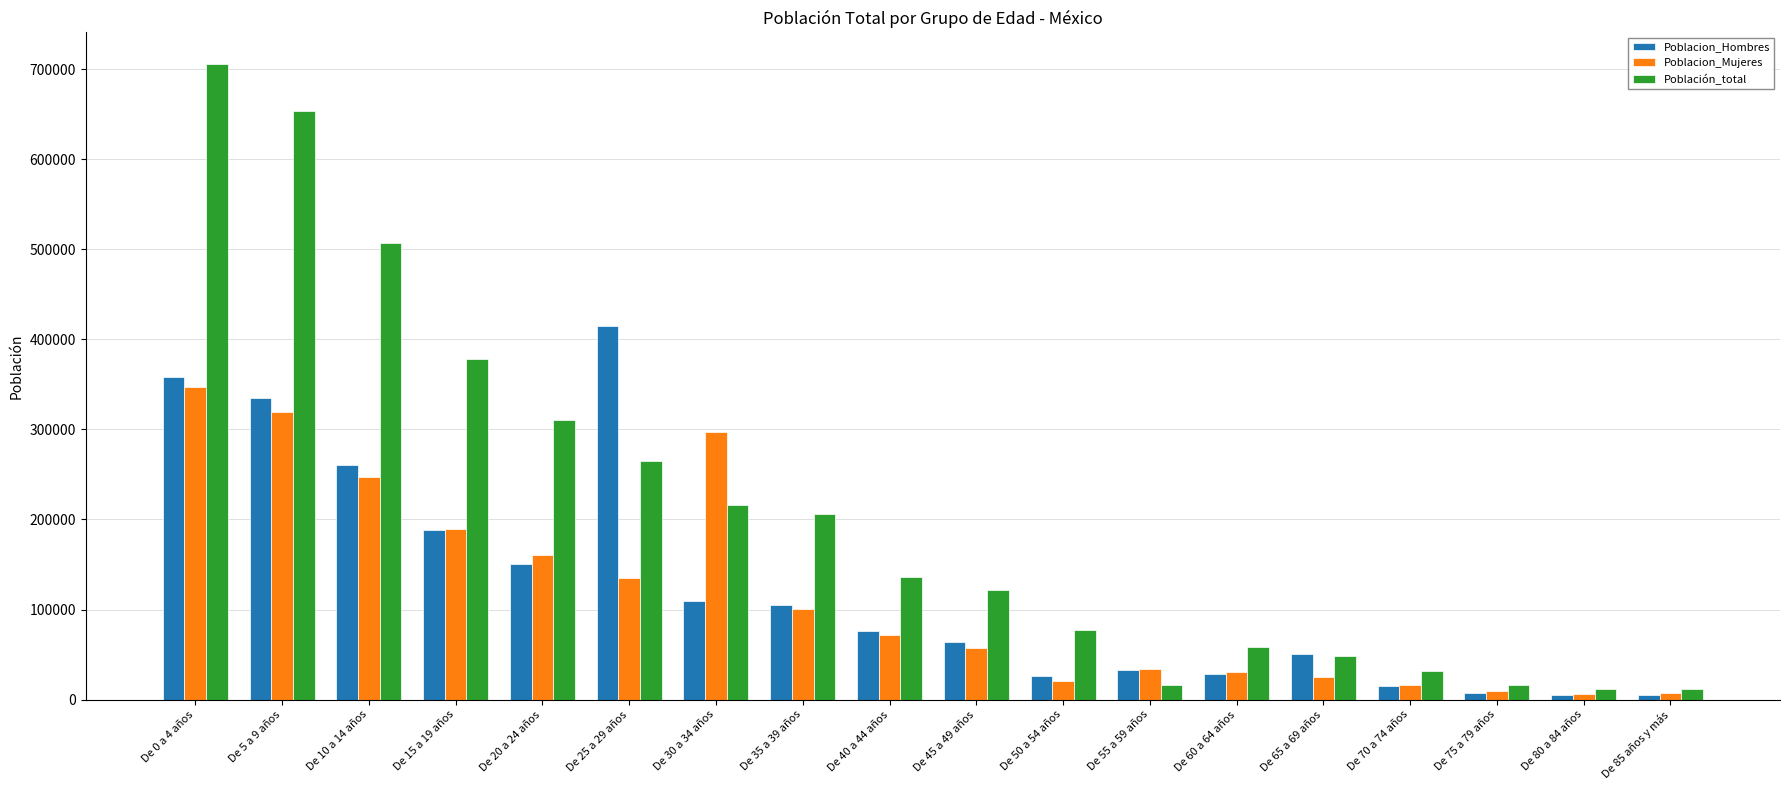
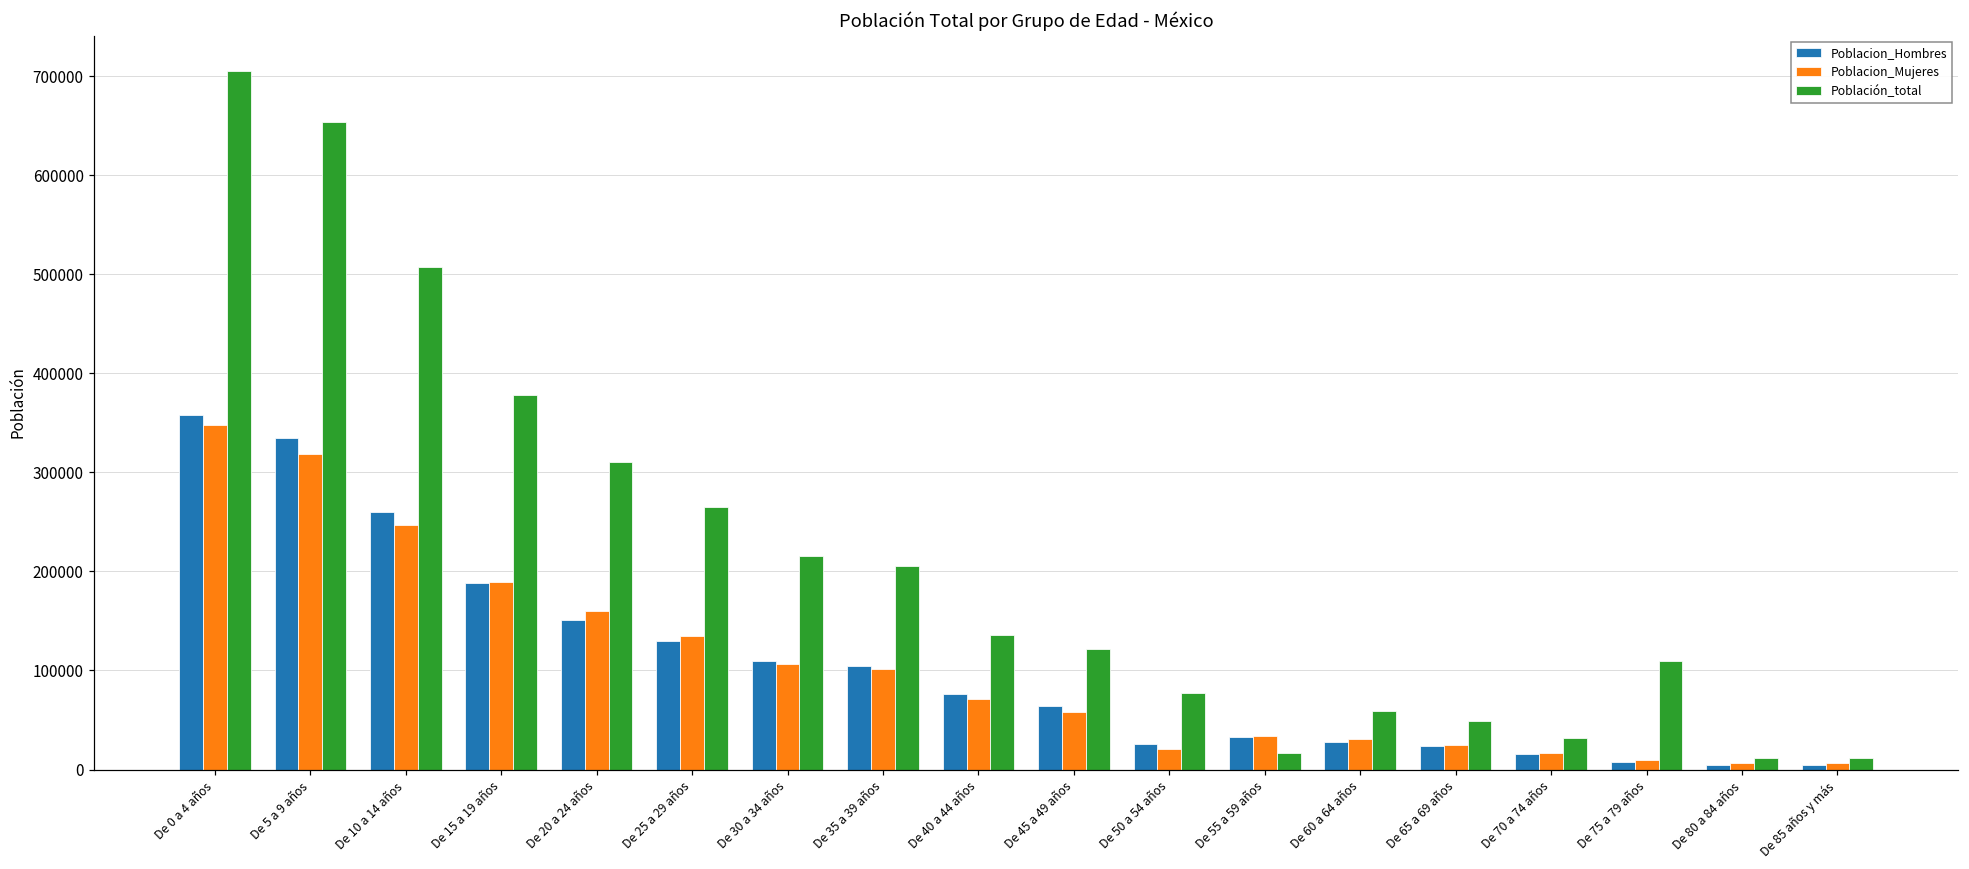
  {
    "Poblacion_Hombres": {
      "De 0 a 4 años": 360000,
      "De 5 a 9 años": 330000,
      "De 10 a 14 años": 260000,
      "De 15 a 19 años": 190000,
      "De 20 a 24 años": 150000,
-     "De 25 a 29 años": 410000,
+     "De 25 a 29 años": 130000,
      "De 30 a 34 años": 110000,
      "De 35 a 39 años": 100000,
      "De 40 a 44 años": 80000,
      "De 45 a 49 años": 60000,
      "De 50 a 54 años": 30000,
      "De 55 a 59 años": 30000,
      "De 60 a 64 años": 30000,
-     "De 65 a 69 años": 50000,
+     "De 65 a 69 años": 20000,
      "De 70 a 74 años": 20000,
      "De 75 a 79 años": 10000,
      "De 80 a 84 años": 0,
      "De 85 años y más": 0
    },
    "Poblacion_Mujeres": {
      "De 0 a 4 años": 350000,
      "De 5 a 9 años": 320000,
      "De 10 a 14 años": 250000,
      "De 15 a 19 años": 190000,
      "De 20 a 24 años": 160000,
      "De 25 a 29 años": 130000,
-     "De 30 a 34 años": 300000,
+     "De 30 a 34 años": 110000,
      "De 35 a 39 años": 100000,
      "De 40 a 44 años": 70000,
      "De 45 a 49 años": 60000,
      "De 50 a 54 años": 20000,
      "De 55 a 59 años": 30000,
      "De 60 a 64 años": 30000,
      "De 65 a 69 años": 30000,
      "De 70 a 74 años": 20000,
      "De 75 a 79 años": 10000,
      "De 80 a 84 años": 10000,
      "De 85 años y más": 10000
    },
    "Población_total": {
      "De 0 a 4 años": 710000,
      "De 5 a 9 años": 650000,
      "De 10 a 14 años": 510000,
      "De 15 a 19 años": 380000,
      "De 20 a 24 años": 310000,
      "De 25 a 29 años": 260000,
      "De 30 a 34 años": 220000,
      "De 35 a 39 años": 210000,
      "De 40 a 44 años": 140000,
      "De 45 a 49 años": 120000,
      "De 50 a 54 años": 80000,
      "De 55 a 59 años": 20000,
      "De 60 a 64 años": 60000,
      "De 65 a 69 años": 50000,
      "De 70 a 74 años": 30000,
-     "De 75 a 79 años": 20000,
+     "De 75 a 79 años": 110000,
      "De 80 a 84 años": 10000,
      "De 85 años y más": 10000
    }
  }
